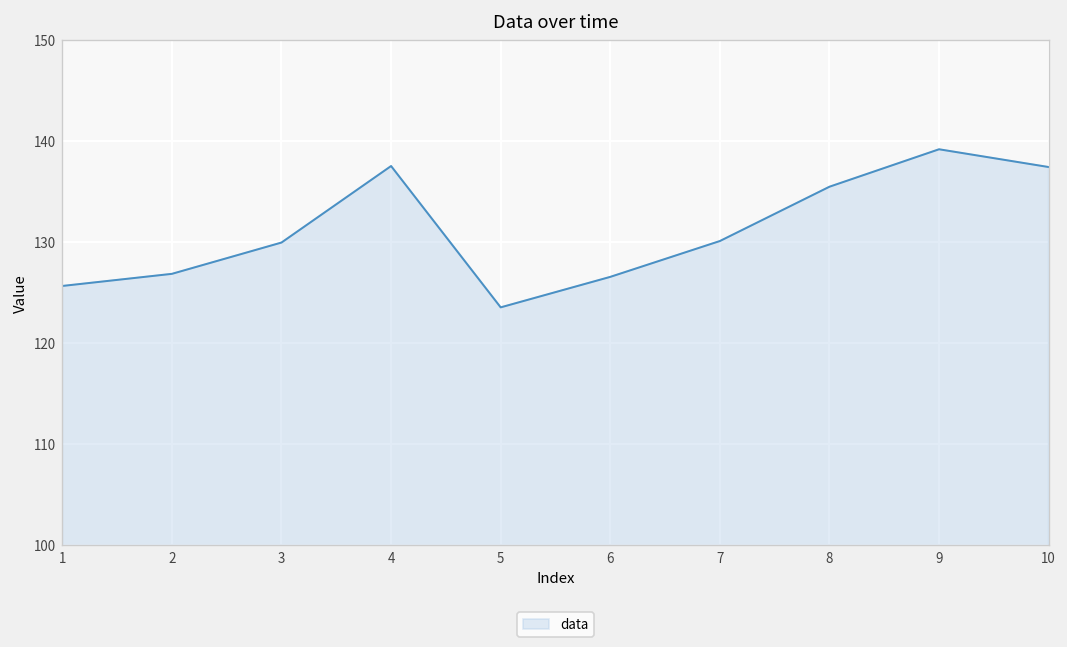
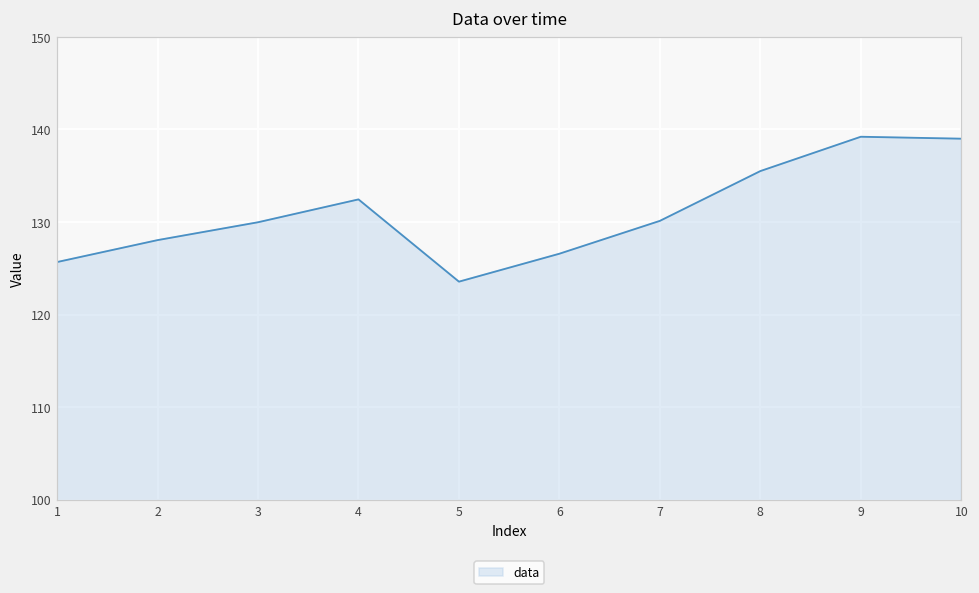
  {
    "1": 126,
-   "2": 127,
+   "2": 128,
    "3": 130,
-   "4": 138,
+   "4": 132,
    "5": 124,
    "6": 127,
    "7": 130,
    "8": 136,
    "9": 139,
-   "10": 137
+   "10": 139
  }
